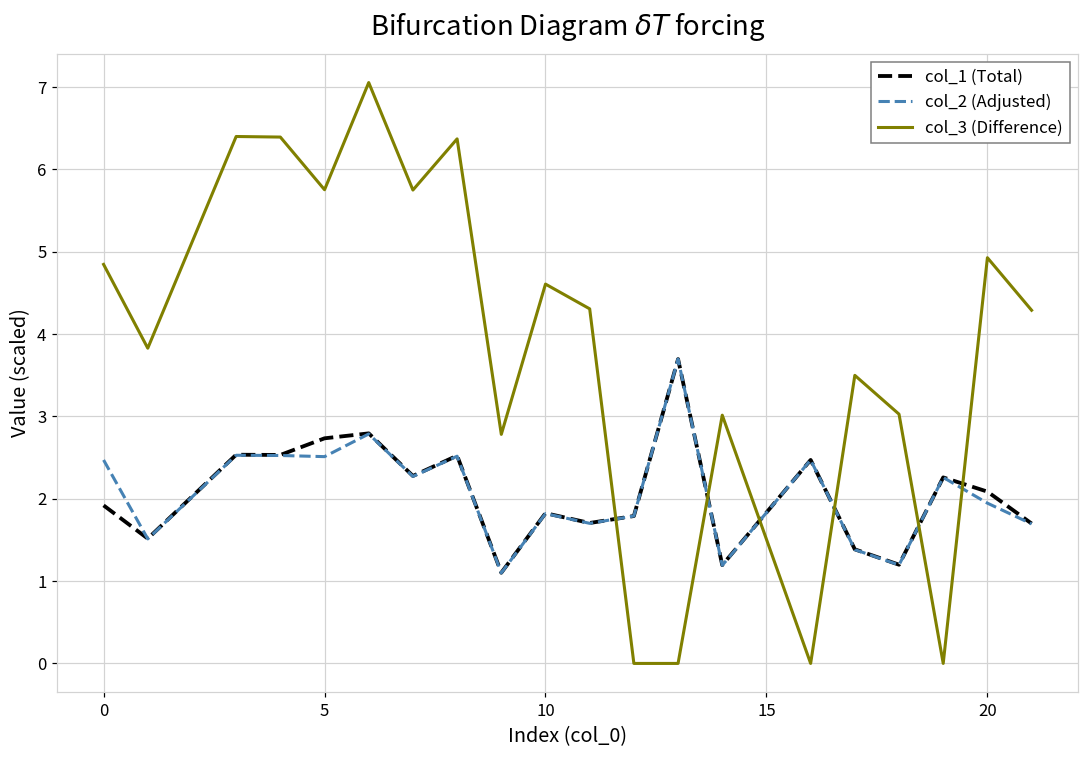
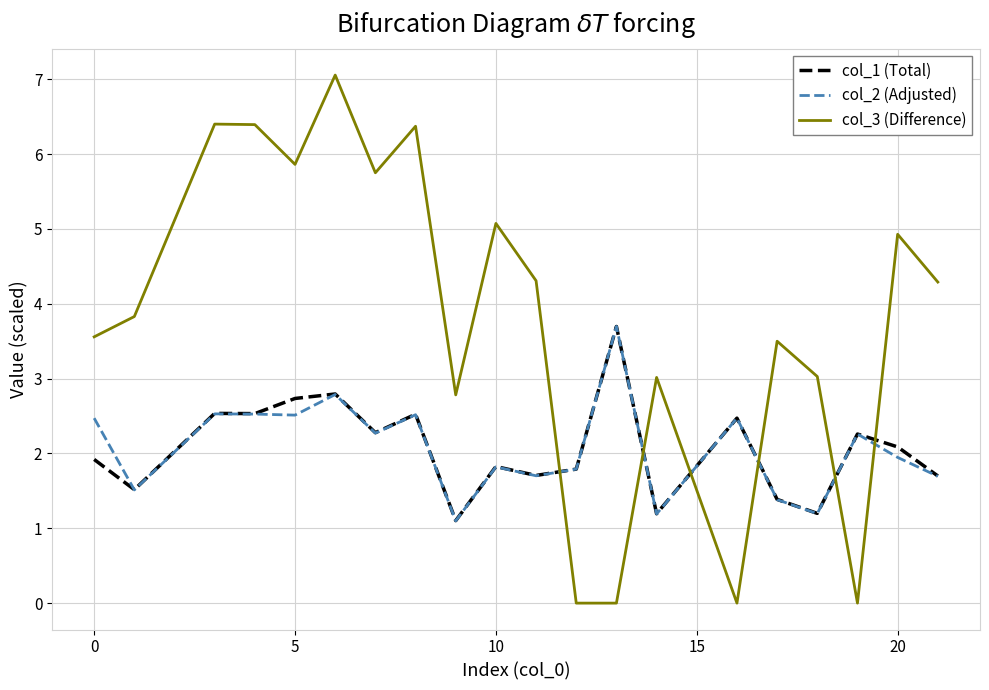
  {
    "col_1 (Total)": {
      "0": 1.9,
      "5": 2.7,
      "20": 2.1
    },
    "col_2 (Adjusted)": {
      "0": 2.5,
      "5": 2.5,
      "20": 1.9
    },
    "col_3 (Difference)": {
-     "0": 4.8,
-     "5": 5.8,
-     "10": 4.6,
+     "0": 3.6,
+     "5": 5.9,
+     "10": 5.1,
      "20": 4.9
    }
  }
